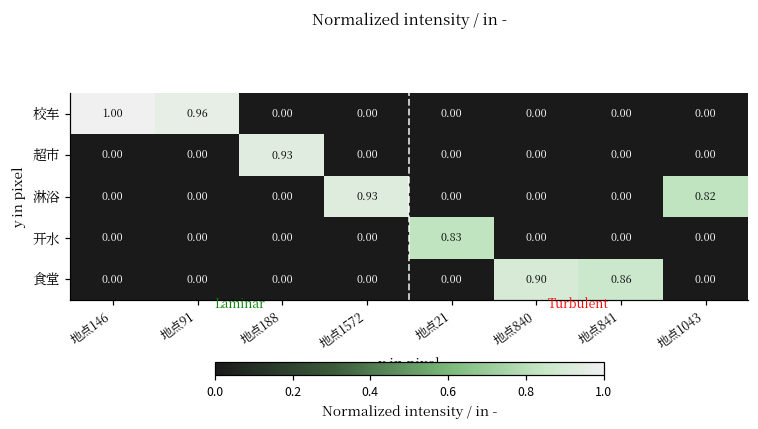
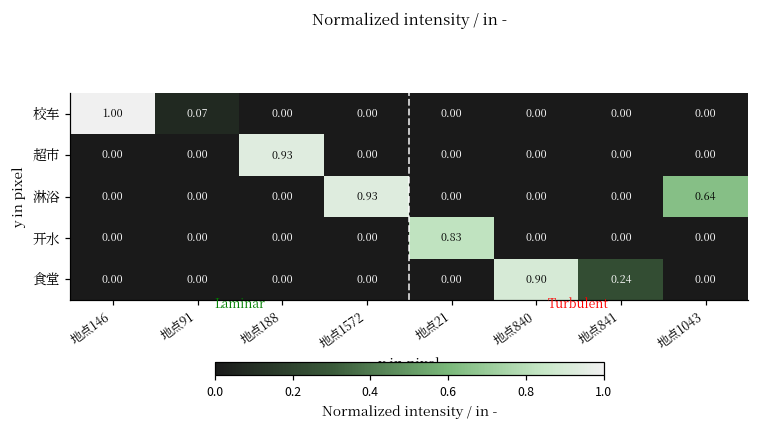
  {
    "校车": {
      "地点146": 1.00,
-     "地点91": 0.96,
+     "地点91": 0.07,
      "地点188": 0.00,
      "地点1572": 0.00,
      "地点21": 0.00,
      "地点840": 0.00,
      "地点841": 0.00,
      "地点1043": 0.00
    },
    "超市": {
      "地点146": 0.00,
      "地点91": 0.00,
      "地点188": 0.93,
      "地点1572": 0.00,
      "地点21": 0.00,
      "地点840": 0.00,
      "地点841": 0.00,
      "地点1043": 0.00
    },
    "淋浴": {
      "地点146": 0.00,
      "地点91": 0.00,
      "地点188": 0.00,
      "地点1572": 0.93,
      "地点21": 0.00,
      "地点840": 0.00,
      "地点841": 0.00,
-     "地点1043": 0.82
+     "地点1043": 0.64
    },
    "开水": {
      "地点146": 0.00,
      "地点91": 0.00,
      "地点188": 0.00,
      "地点1572": 0.00,
      "地点21": 0.83,
      "地点840": 0.00,
      "地点841": 0.00,
      "地点1043": 0.00
    },
    "食堂": {
      "地点146": 0.00,
      "地点91": 0.00,
      "地点188": 0.00,
      "地点1572": 0.00,
      "地点21": 0.00,
      "地点840": 0.90,
-     "地点841": 0.86,
+     "地点841": 0.24,
      "地点1043": 0.00
    }
  }
